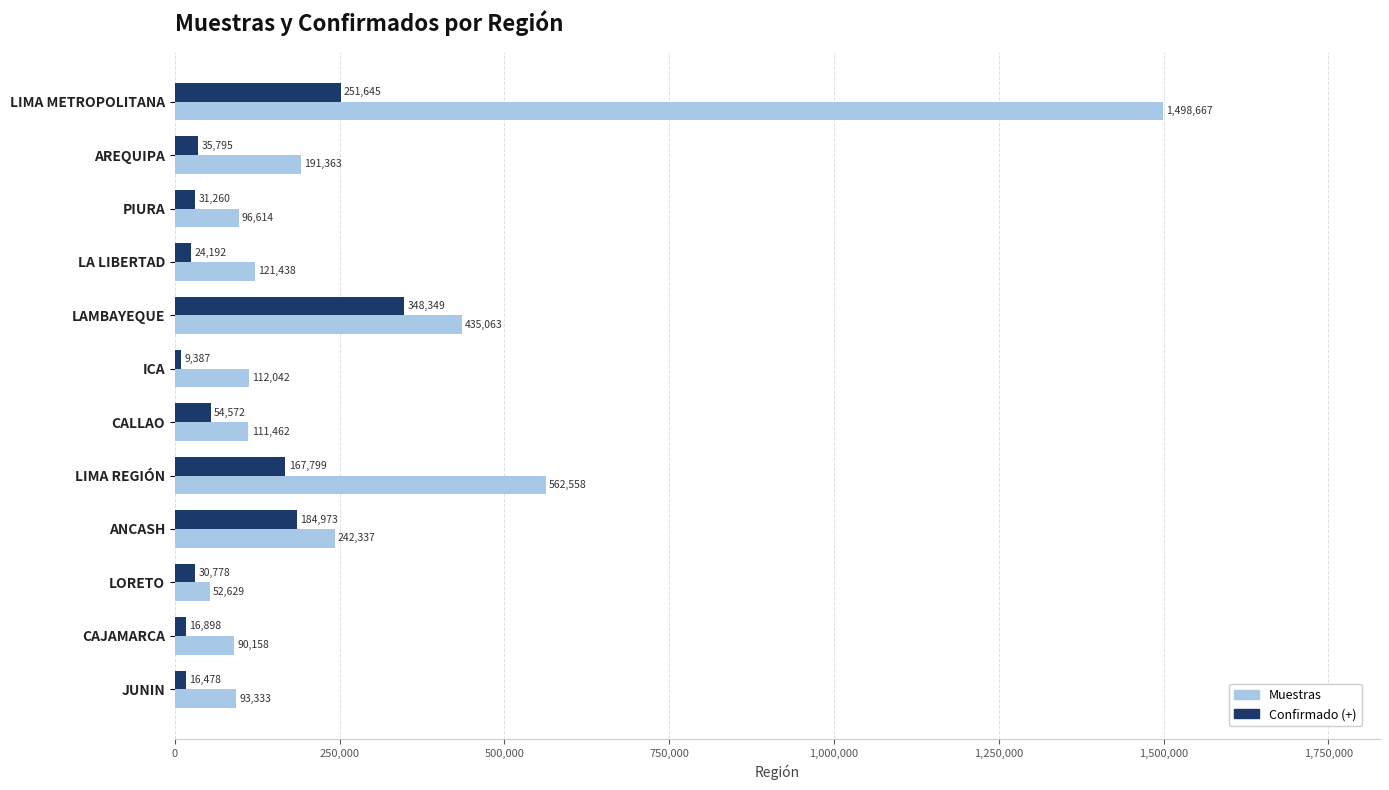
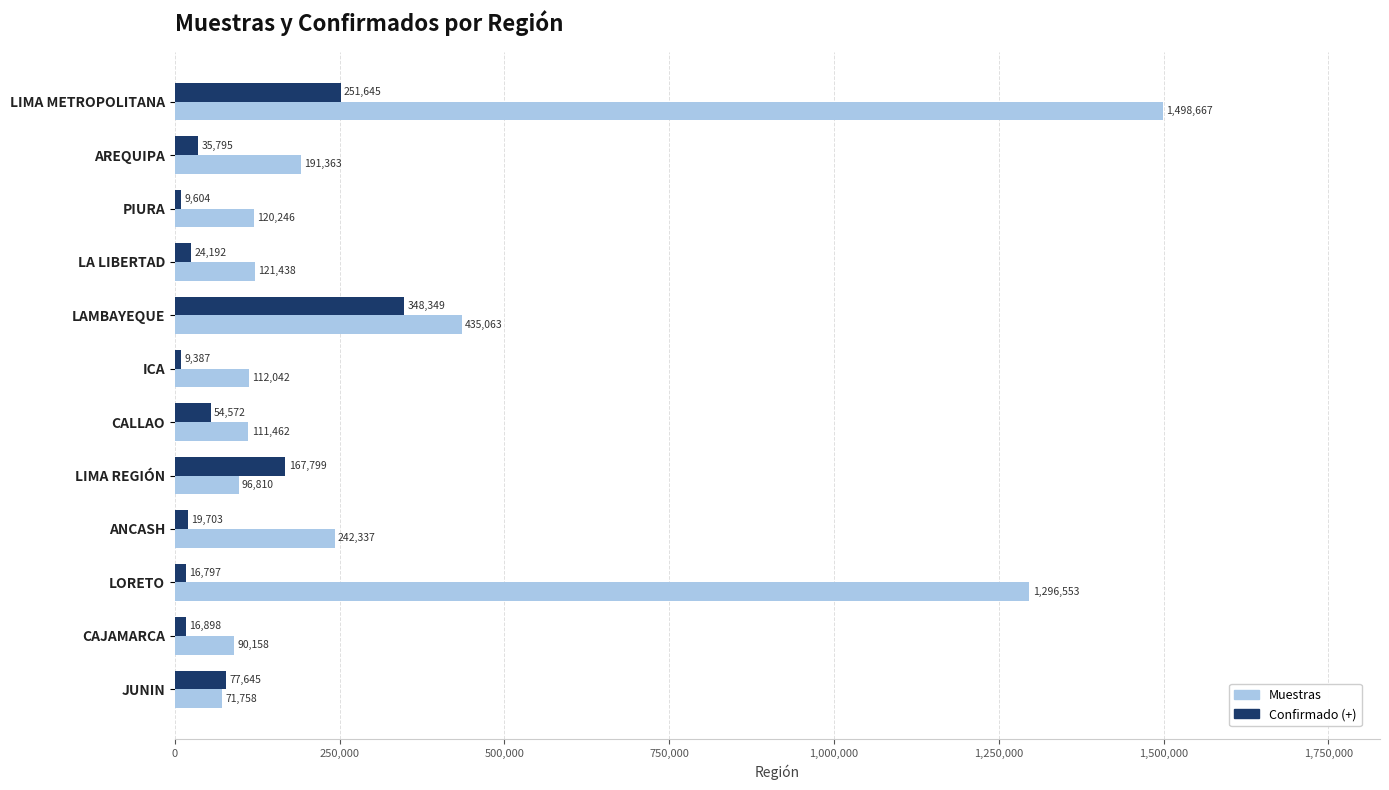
  {
    "Muestras": {
      "LIMA METROPOLITANA": "1,498,667",
      "AREQUIPA": "191,363",
-     "PIURA": "96,614",
+     "PIURA": "120,246",
      "LA LIBERTAD": "121,438",
      "LAMBAYEQUE": "435,063",
      "ICA": "112,042",
      "CALLAO": "111,462",
-     "LIMA REGIÓN": "562,558",
+     "LIMA REGIÓN": "96,810",
      "ANCASH": "242,337",
-     "LORETO": "52,629",
+     "LORETO": "1,296,553",
      "CAJAMARCA": "90,158",
-     "JUNIN": "93,333"
+     "JUNIN": "71,758"
    },
    "Confirmado (+)": {
      "LIMA METROPOLITANA": "251,645",
      "AREQUIPA": "35,795",
-     "PIURA": "31,260",
+     "PIURA": "9,604",
      "LA LIBERTAD": "24,192",
      "LAMBAYEQUE": "348,349",
      "ICA": "9,387",
      "CALLAO": "54,572",
      "LIMA REGIÓN": "167,799",
-     "ANCASH": "184,973",
-     "LORETO": "30,778",
+     "ANCASH": "19,703",
+     "LORETO": "16,797",
      "CAJAMARCA": "16,898",
-     "JUNIN": "16,478"
+     "JUNIN": "77,645"
    }
  }
